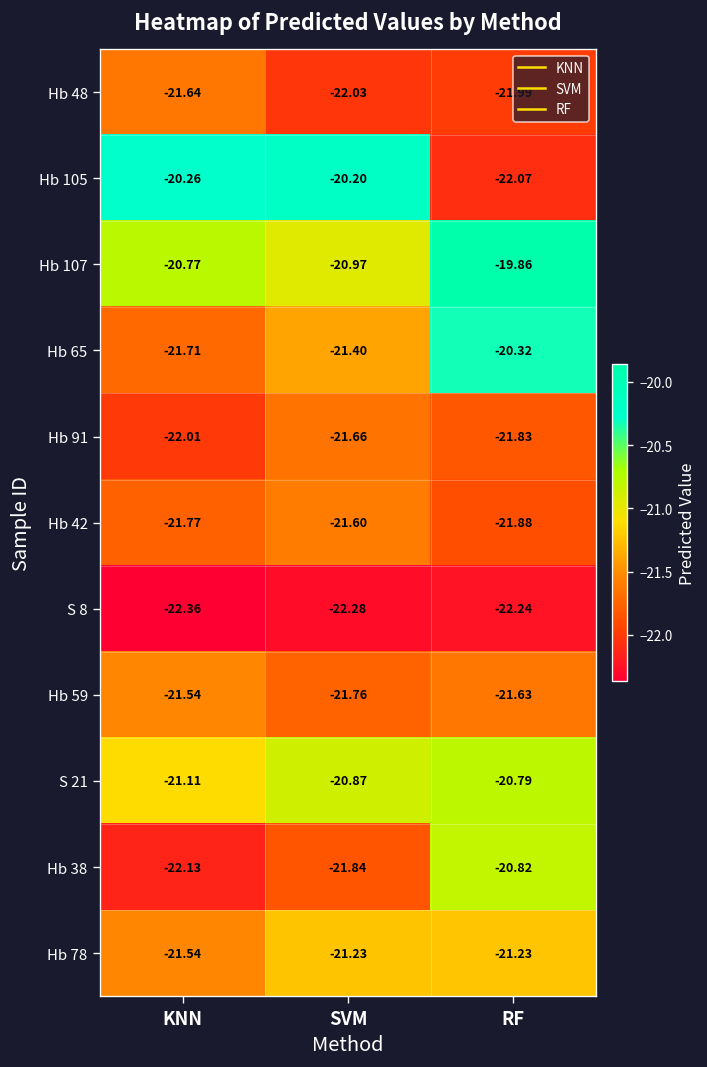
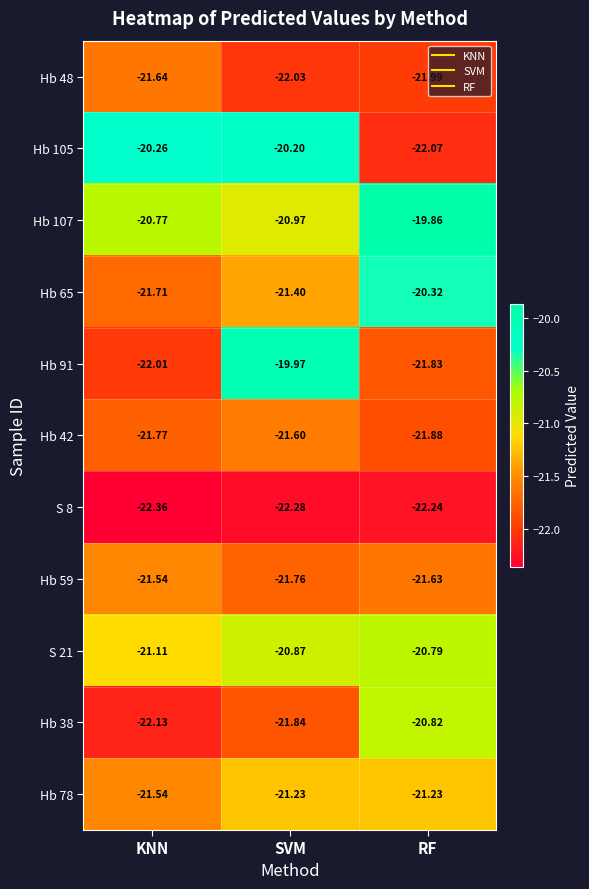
  {
    "Hb 48": {
      "KNN": -21.64,
      "SVM": -22.03
    },
    "Hb 105": {
      "KNN": -20.26,
      "SVM": -20.20,
      "RF": -22.07
    },
    "Hb 107": {
      "KNN": -20.77,
      "SVM": -20.97,
      "RF": -19.86
    },
    "Hb 65": {
      "KNN": -21.71,
      "SVM": -21.40,
      "RF": -20.32
    },
    "Hb 91": {
      "KNN": -22.01,
-     "SVM": -21.66,
+     "SVM": -19.97,
      "RF": -21.83
    },
    "Hb 42": {
      "KNN": -21.77,
      "SVM": -21.60,
      "RF": -21.88
    },
    "S 8": {
      "KNN": -22.36,
      "SVM": -22.28,
      "RF": -22.24
    },
    "Hb 59": {
      "KNN": -21.54,
      "SVM": -21.76,
      "RF": -21.63
    },
    "S 21": {
      "KNN": -21.11,
      "SVM": -20.87,
      "RF": -20.79
    },
    "Hb 38": {
      "KNN": -22.13,
      "SVM": -21.84,
      "RF": -20.82
    },
    "Hb 78": {
      "KNN": -21.54,
      "SVM": -21.23,
      "RF": -21.23
    }
  }
